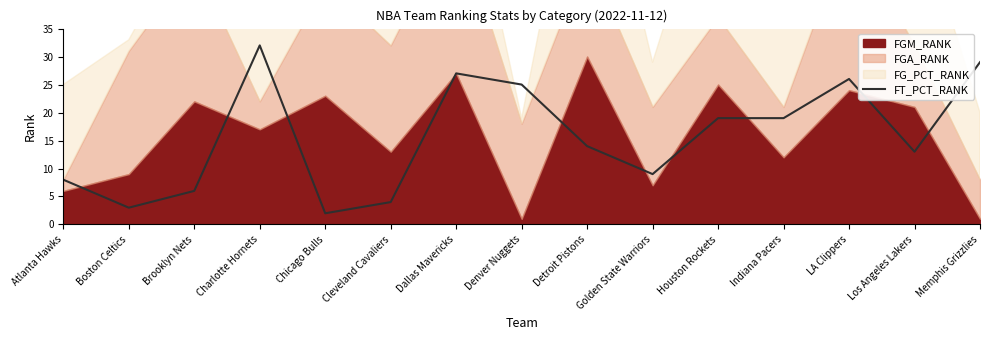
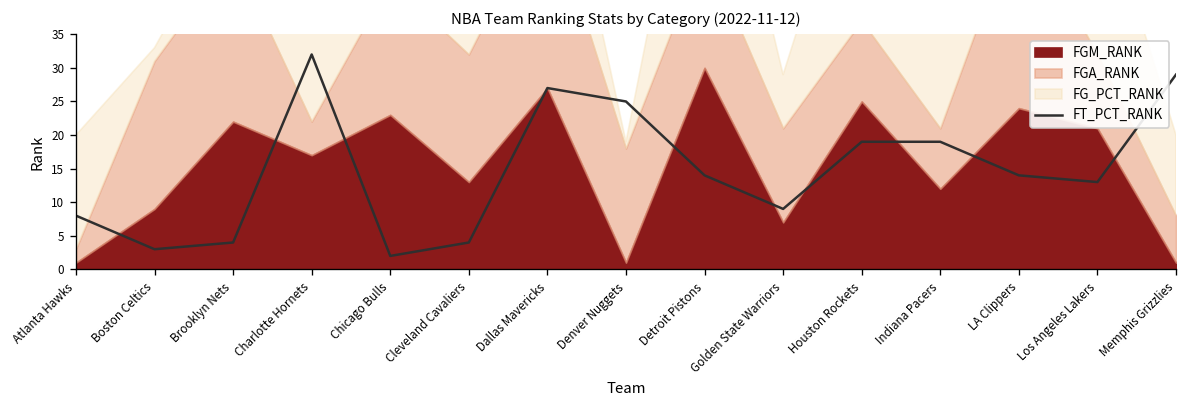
  {
    "FGM_RANK": {
-     "Atlanta Hawks": 6,
+     "Atlanta Hawks": 1,
      "Boston Celtics": 9,
      "Brooklyn Nets": 22,
      "Charlotte Hornets": 17,
      "Chicago Bulls": 23,
      "Cleveland Cavaliers": 13,
      "Denver Nuggets": 1,
      "Detroit Pistons": 30,
      "Golden State Warriors": 7,
      "Houston Rockets": 25,
      "Indiana Pacers": 12,
      "LA Clippers": 24,
      "Los Angeles Lakers": 21,
      "Memphis Grizzlies": 1
    },
    "FT_PCT_RANK": {
      "Boston Celtics": 3,
-     "Brooklyn Nets": 6,
+     "Brooklyn Nets": 4,
      "Charlotte Hornets": 32,
      "Chicago Bulls": 2,
      "Cleveland Cavaliers": 4,
      "Denver Nuggets": 25,
      "Detroit Pistons": 14,
      "Golden State Warriors": 9,
      "Houston Rockets": 19,
      "Indiana Pacers": 19,
-     "LA Clippers": 26,
+     "LA Clippers": 14,
      "Los Angeles Lakers": 13,
      "Memphis Grizzlies": 29
    },
    "FGA_RANK": {
      "Boston Celtics": 22,
      "Charlotte Hornets": 5,
      "Cleveland Cavaliers": 19,
      "Denver Nuggets": 17,
      "Golden State Warriors": 14,
      "Indiana Pacers": 9,
      "Memphis Grizzlies": 7
    },
    "FG_PCT_RANK": {
      "Atlanta Hawks": 17,
      "Boston Celtics": 2,
      "Denver Nuggets": 1,
      "Golden State Warriors": 8,
      "Memphis Grizzlies": 12
    }
  }
